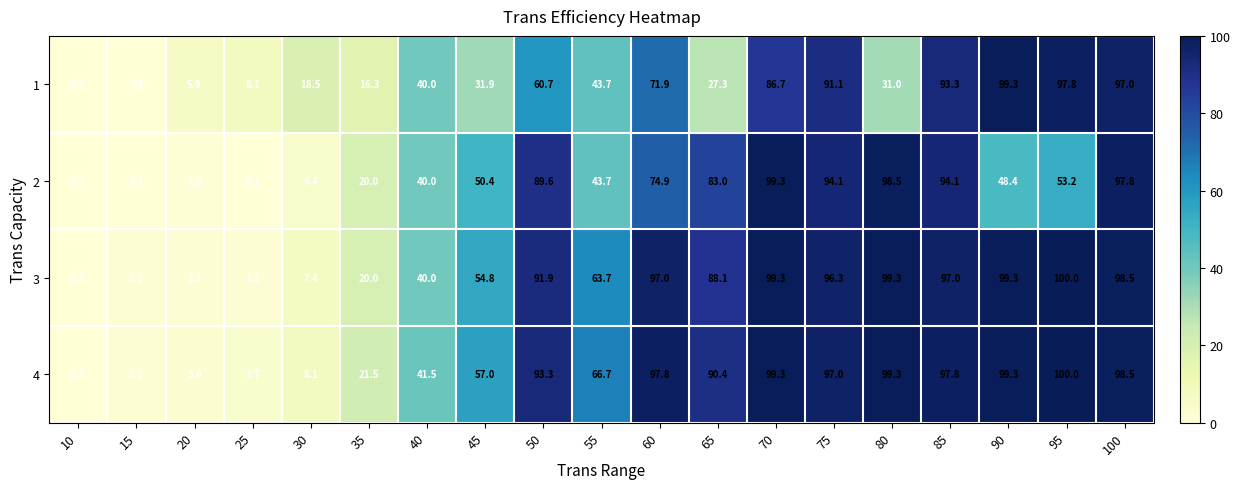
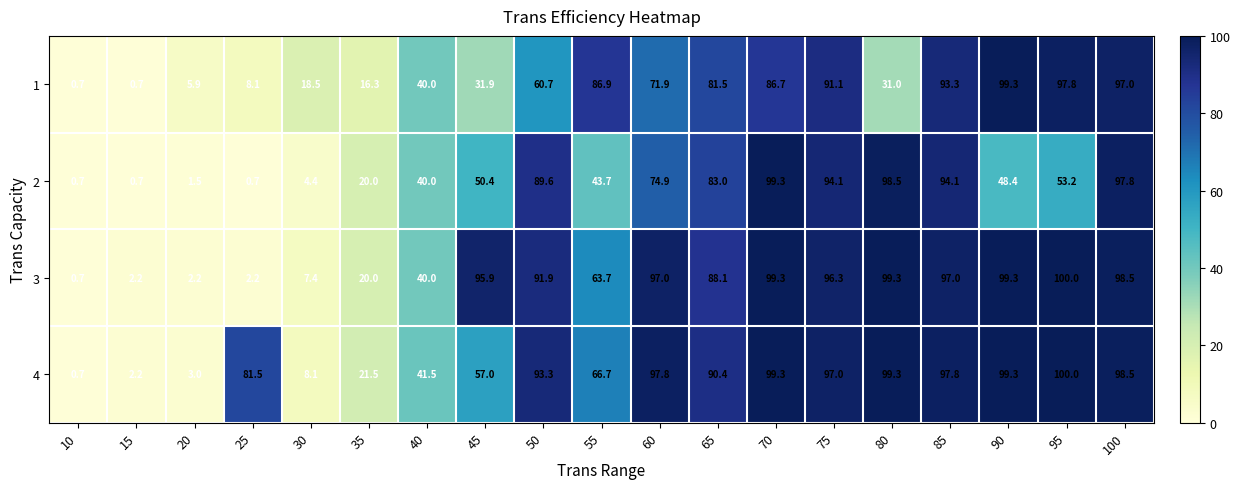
  {
    "1": {
      "20": 5.9,
      "25": 8.1,
      "30": 18.5,
      "35": 16.3,
      "40": 40.0,
      "45": 31.9,
      "50": 60.7,
-     "55": 43.7,
+     "55": 86.9,
      "60": 71.9,
-     "65": 27.3,
+     "65": 81.5,
      "70": 86.7,
      "75": 91.1,
      "80": 31.0,
      "85": 93.3,
      "90": 99.3,
      "95": 97.8,
      "100": 97.0
    },
    "2": {
      "30": 4.4,
      "35": 20.0,
      "40": 40.0,
      "45": 50.4,
      "50": 89.6,
      "55": 43.7,
      "60": 74.9,
      "65": 83.0,
      "70": 99.3,
      "75": 94.1,
      "80": 98.5,
      "85": 94.1,
      "90": 48.4,
      "95": 53.2,
      "100": 97.8
    },
    "3": {
      "30": 7.4,
      "35": 20.0,
      "40": 40.0,
-     "45": 54.8,
+     "45": 95.9,
      "50": 91.9,
      "55": 63.7,
      "60": 97.0,
      "65": 88.1,
      "70": 99.3,
      "75": 96.3,
      "80": 99.3,
      "85": 97.0,
      "90": 99.3,
      "95": 100.0,
      "100": 98.5
    },
    "4": {
-     "25": 3.7,
+     "25": 81.5,
      "30": 8.1,
      "35": 21.5,
      "40": 41.5,
      "45": 57.0,
      "50": 93.3,
      "55": 66.7,
      "60": 97.8,
      "65": 90.4,
      "70": 99.3,
      "75": 97.0,
      "80": 99.3,
      "85": 97.8,
      "90": 99.3,
      "95": 100.0,
      "100": 98.5
    }
  }
